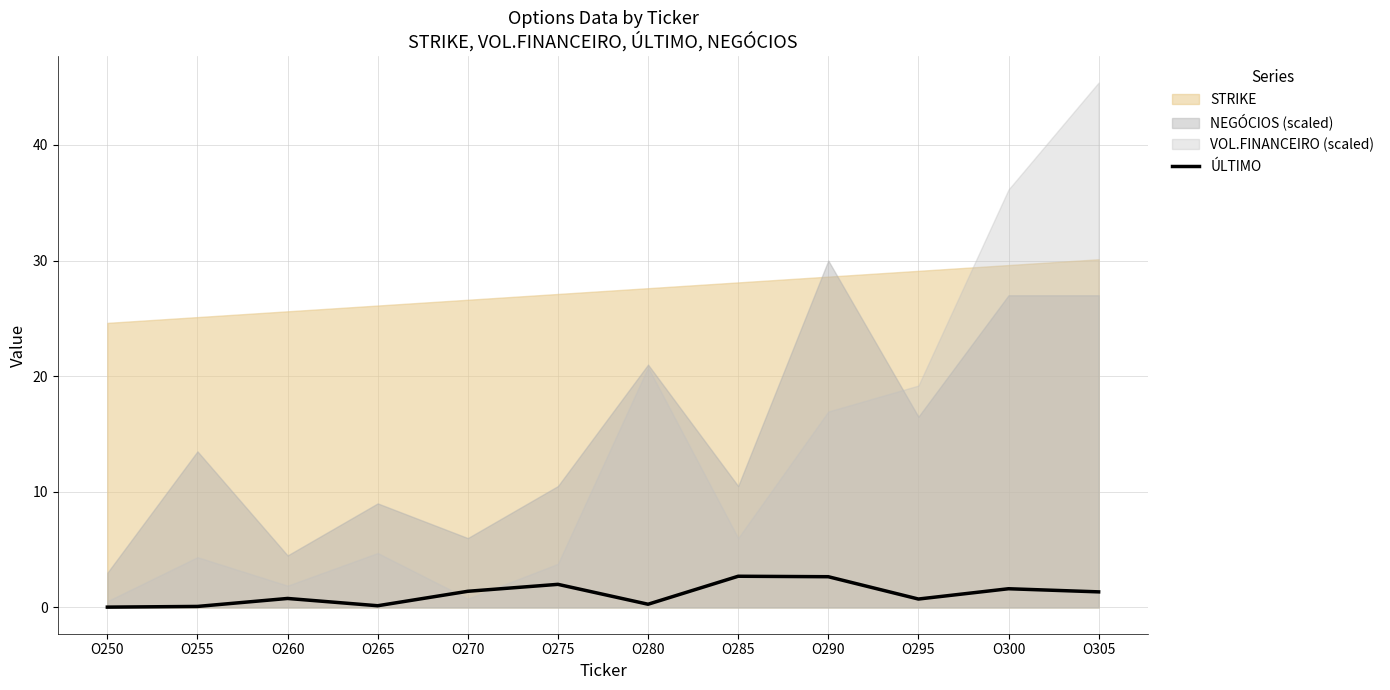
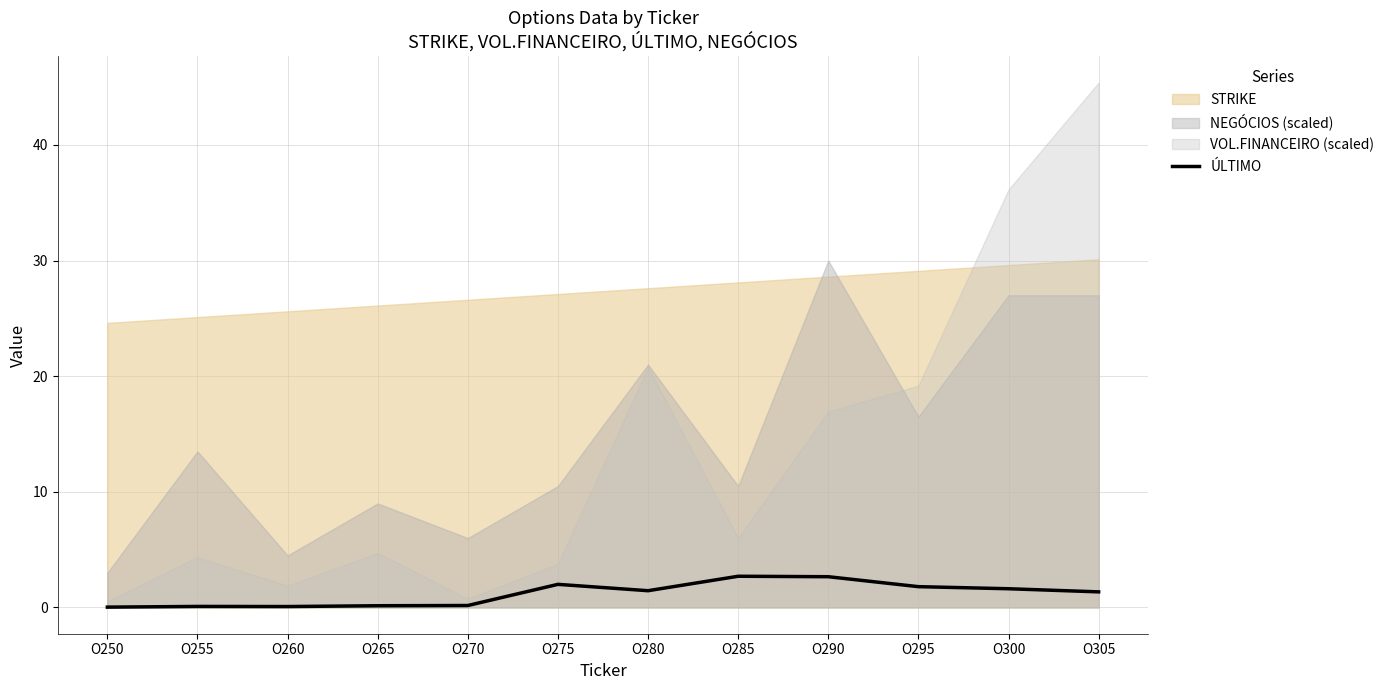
  {
    "ÚLTIMO": {
      "O250": 0.0,
      "O255": 0.1,
-     "O260": 0.8,
+     "O260": 0.1,
      "O265": 0.2,
-     "O270": 1.4,
+     "O270": 0.2,
      "O275": 2.0,
-     "O280": 0.3,
+     "O280": 1.5,
      "O285": 2.7,
      "O290": 2.7,
-     "O295": 0.7,
+     "O295": 1.8,
      "O300": 1.6,
      "O305": 1.4
    }
  }
